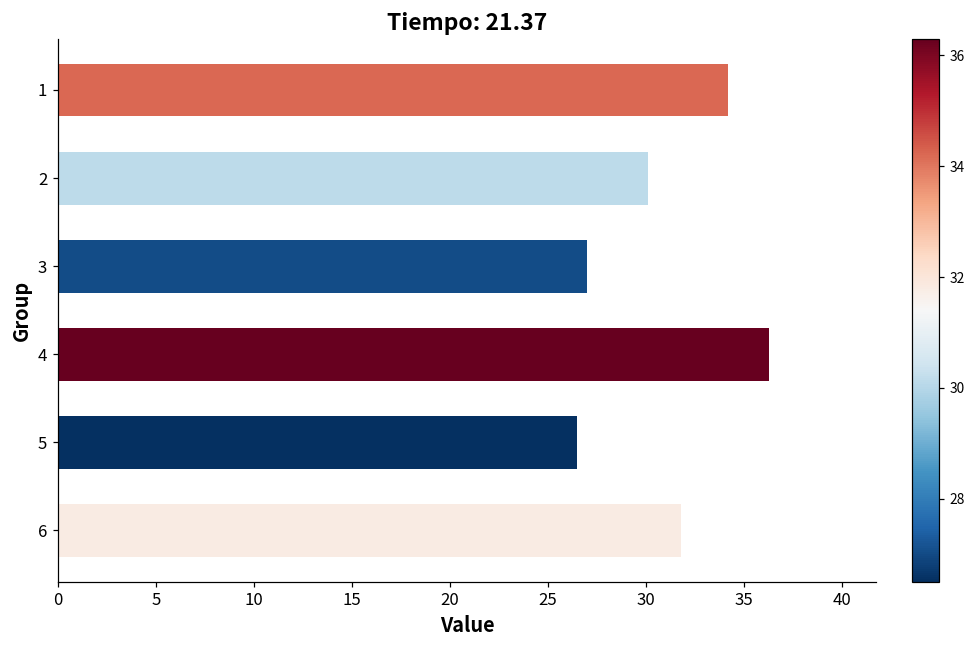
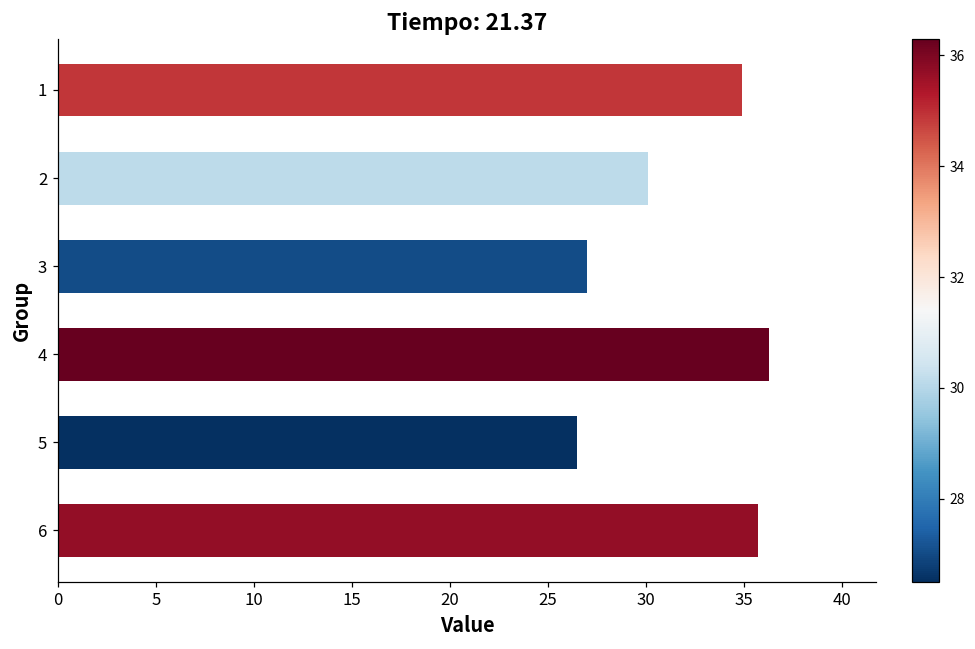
  {
-   "1": 34.2,
+   "1": 34.9,
    "2": 30.1,
    "3": 27.0,
    "4": 36.3,
    "5": 26.5,
-   "6": 31.8
+   "6": 35.7
  }
